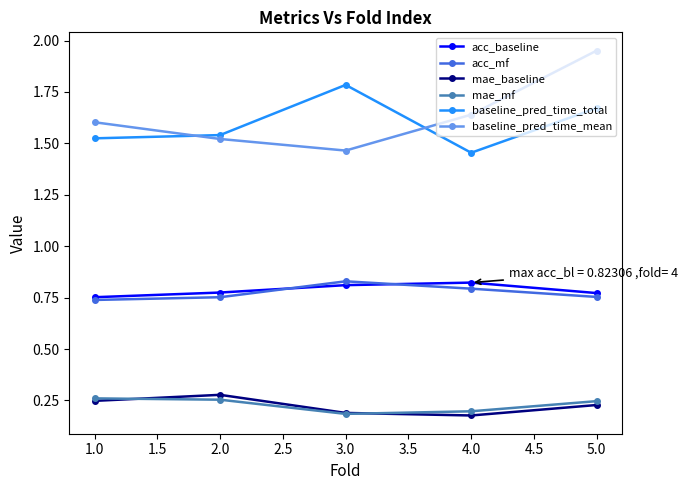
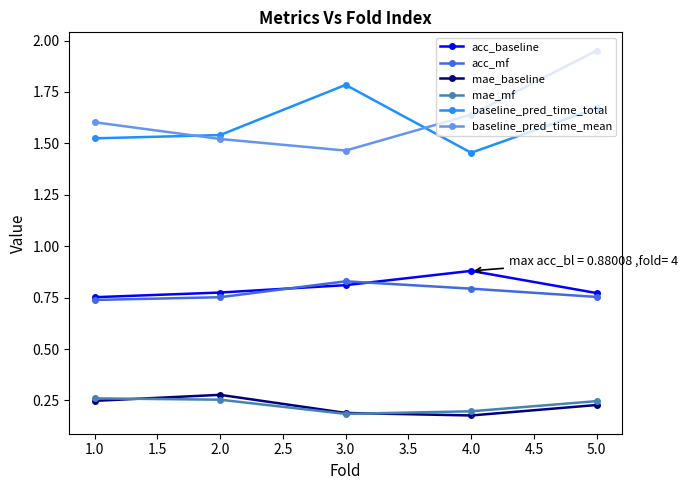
  {
    "acc_baseline": {
-     "4.0": 0.82306
+     "4.0": 0.88008
    },
    "mae_baseline": {
      "2.0": 0.28,
      "4.0": 0.18,
      "5.0": 0.23
    },
    "baseline_pred_time_total": {
      "1.0": 1.52,
      "2.0": 1.54,
      "3.0": 1.78,
      "4.0": 1.45
    }
  }
